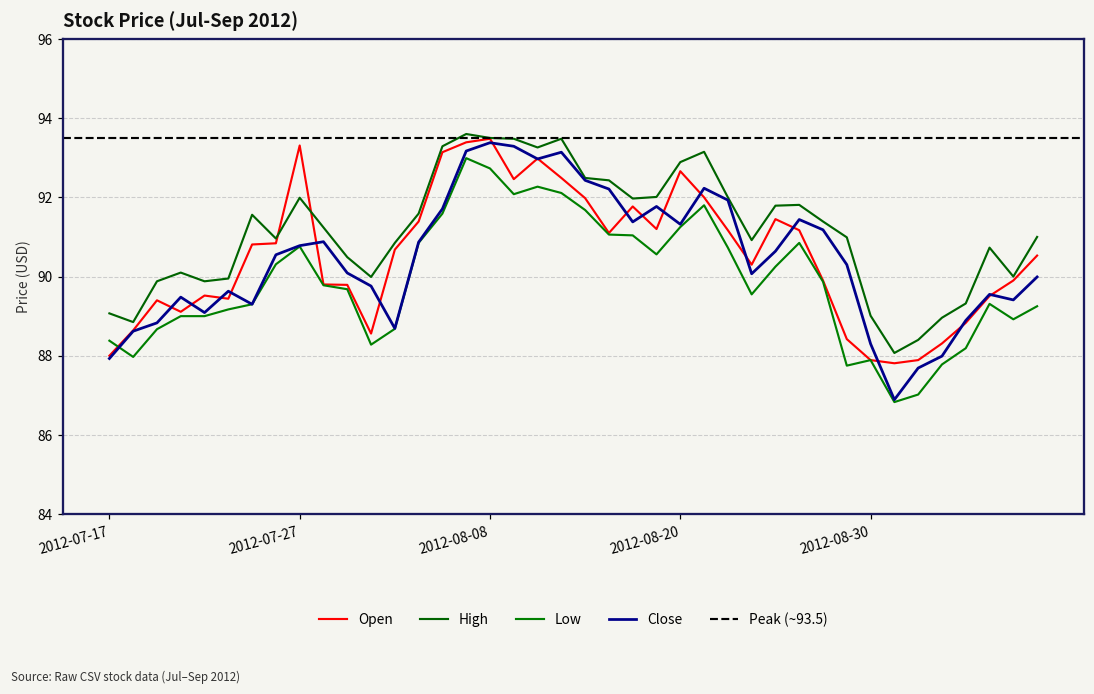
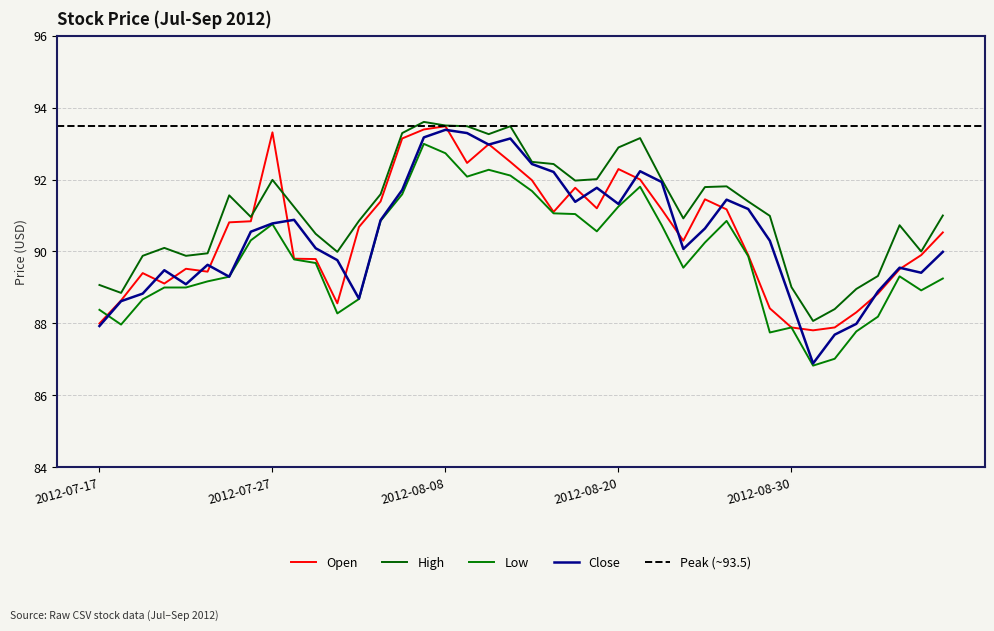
  {
    "Open": {
      "2012-07-27": 93.3,
-     "2012-08-20": 92.7
+     "2012-08-20": 92.3
    },
    "Close": {
      "2012-08-08": 93.4,
-     "2012-08-30": 88.3
+     "2012-08-30": 88.6
    }
  }
